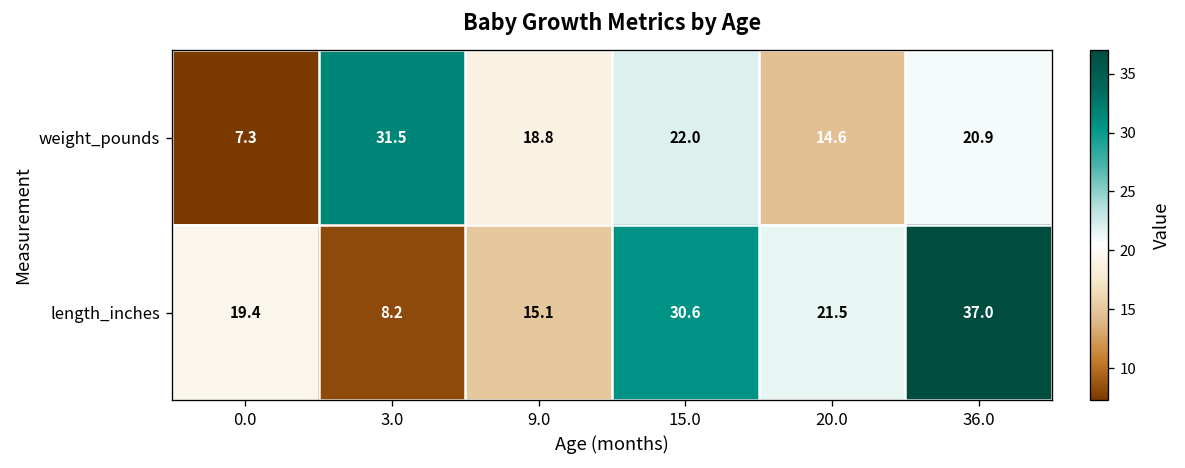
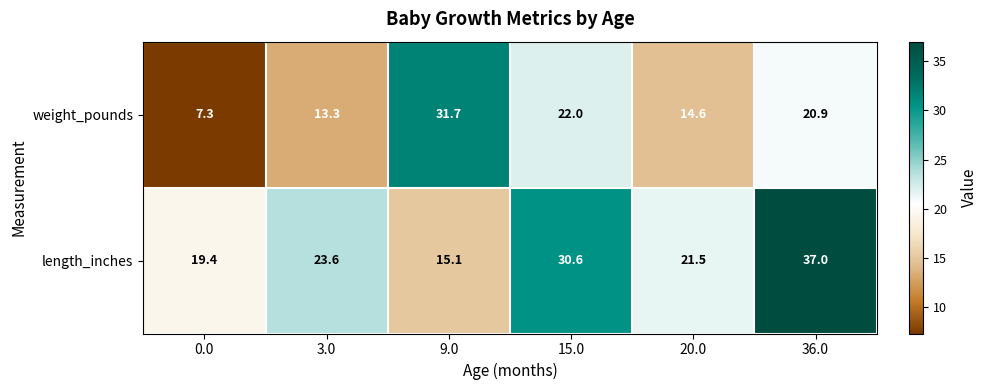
  {
    "weight_pounds": {
      "0.0": 7.3,
-     "3.0": 31.5,
-     "9.0": 18.8,
+     "3.0": 13.3,
+     "9.0": 31.7,
      "15.0": 22.0,
      "20.0": 14.6,
      "36.0": 20.9
    },
    "length_inches": {
      "0.0": 19.4,
-     "3.0": 8.2,
+     "3.0": 23.6,
      "9.0": 15.1,
      "15.0": 30.6,
      "20.0": 21.5,
      "36.0": 37.0
    }
  }
